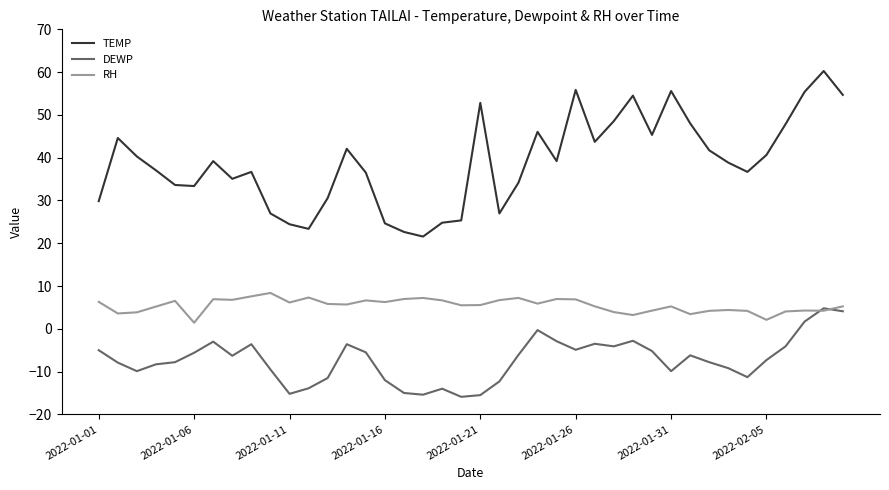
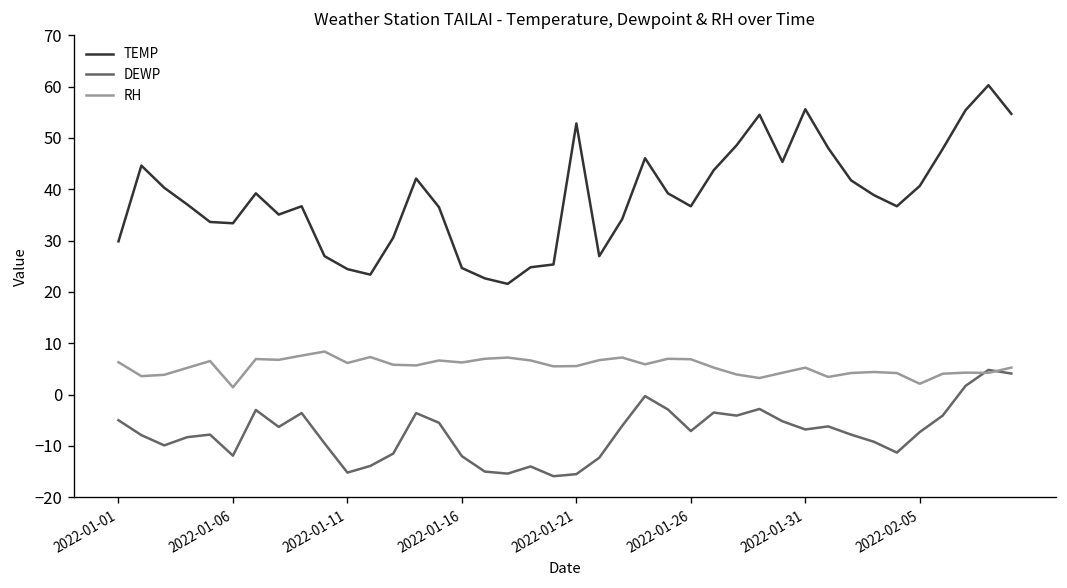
  {
    "TEMP": {
      "2022-01-01": 30,
      "2022-01-06": 33,
      "2022-01-11": 24,
      "2022-01-16": 25,
      "2022-01-21": 53,
-     "2022-01-26": 56,
+     "2022-01-26": 37,
      "2022-01-31": 56,
      "2022-02-05": 41
    },
    "DEWP": {
      "2022-01-01": -5,
-     "2022-01-06": -6,
+     "2022-01-06": -12,
      "2022-01-11": -15,
      "2022-01-16": -12,
      "2022-01-21": -16,
-     "2022-01-26": -5,
-     "2022-01-31": -10,
+     "2022-01-26": -7,
+     "2022-01-31": -7,
      "2022-02-05": -7
    },
    "RH": {
      "2022-01-01": 6,
      "2022-01-06": 1,
      "2022-01-11": 6,
      "2022-01-16": 6,
      "2022-01-21": 6,
      "2022-01-26": 7,
      "2022-01-31": 5,
      "2022-02-05": 2
    }
  }
